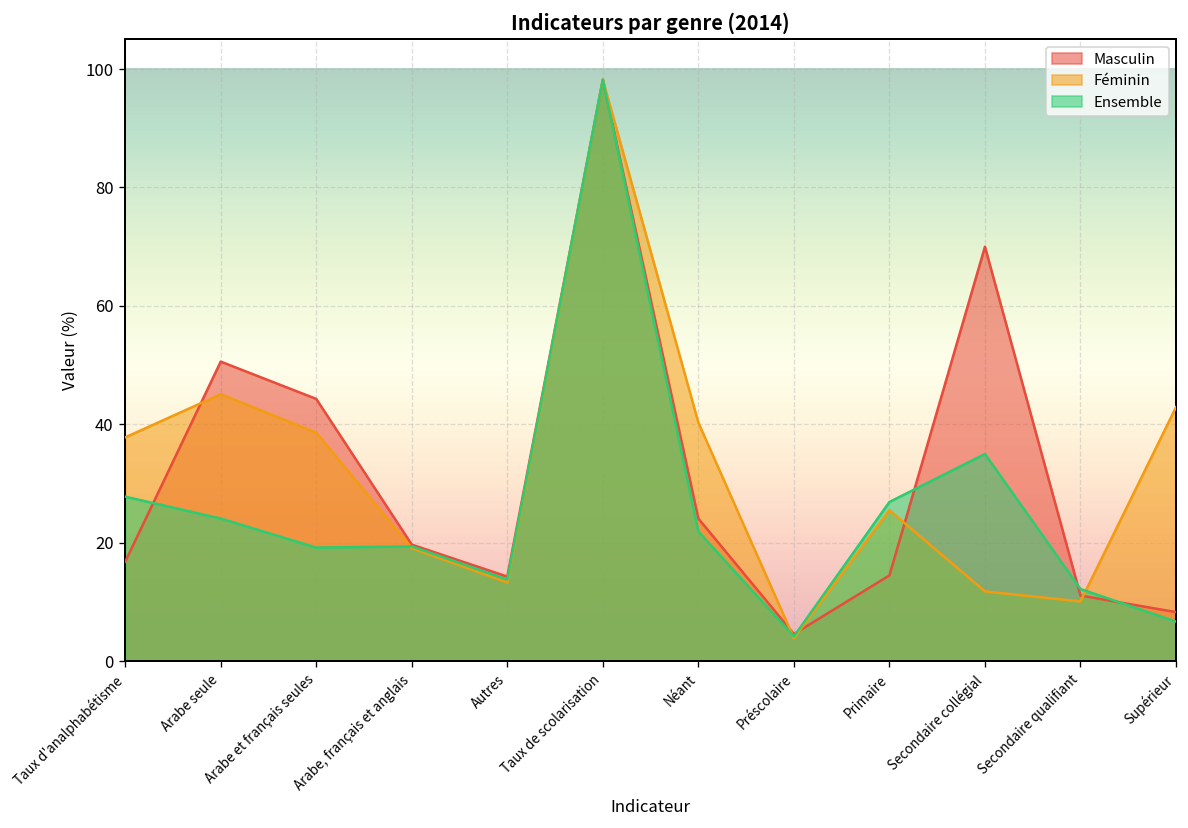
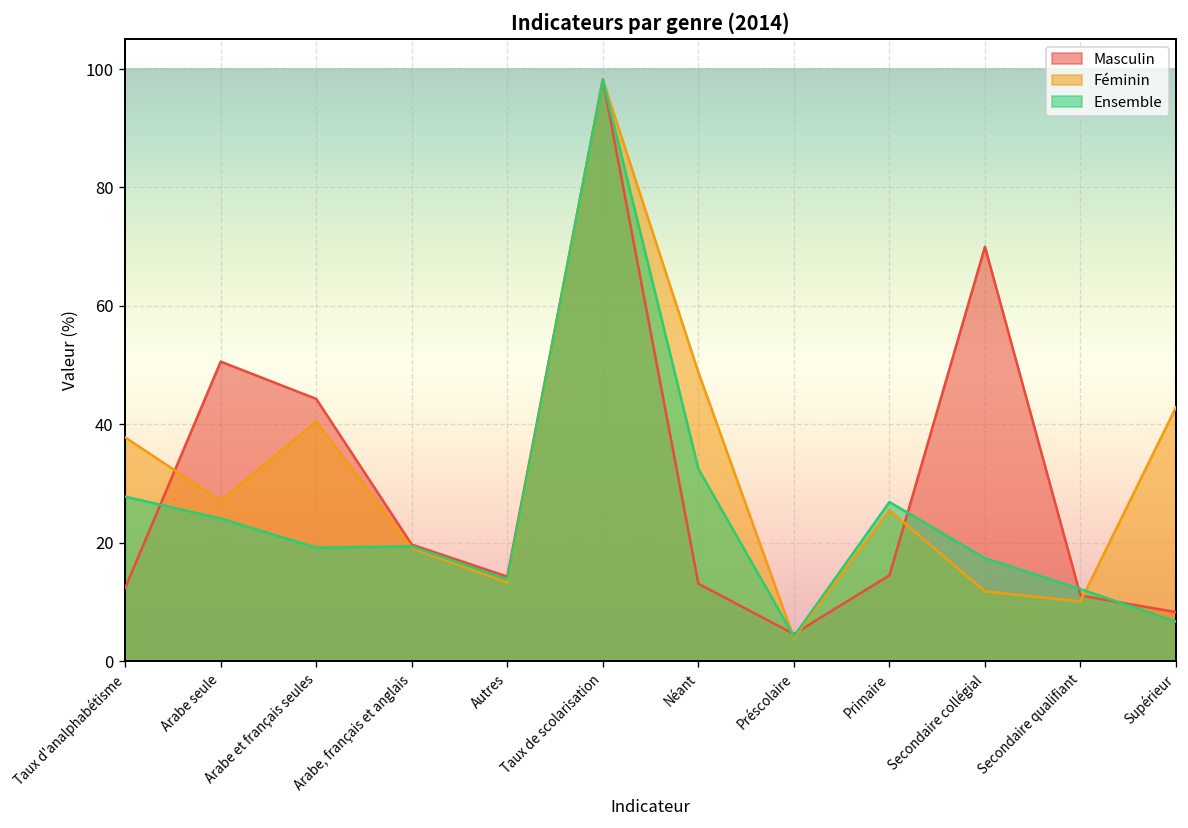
  {
    "Masculin": {
-     "Taux d'analphabétisme": 17,
+     "Taux d'analphabétisme": 12,
      "Arabe seule": 51,
      "Arabe et français seules": 44,
-     "Néant": 24,
+     "Néant": 13,
      "Primaire": 15,
      "Secondaire collégial": 70,
      "Secondaire qualifiant": 11,
      "Supérieur": 8
    },
    "Féminin": {
      "Taux d'analphabétisme": 38,
-     "Arabe seule": 45,
-     "Arabe et français seules": 39,
-     "Néant": 40,
+     "Arabe seule": 27,
+     "Arabe et français seules": 41,
+     "Néant": 49,
      "Primaire": 26,
      "Secondaire collégial": 12,
      "Secondaire qualifiant": 10,
      "Supérieur": 43
    },
    "Ensemble": {
      "Taux d'analphabétisme": 28,
      "Arabe seule": 24,
      "Arabe et français seules": 19,
-     "Néant": 22,
+     "Néant": 33,
      "Primaire": 27,
-     "Secondaire collégial": 35,
+     "Secondaire collégial": 17,
      "Secondaire qualifiant": 12,
      "Supérieur": 7
    }
  }
